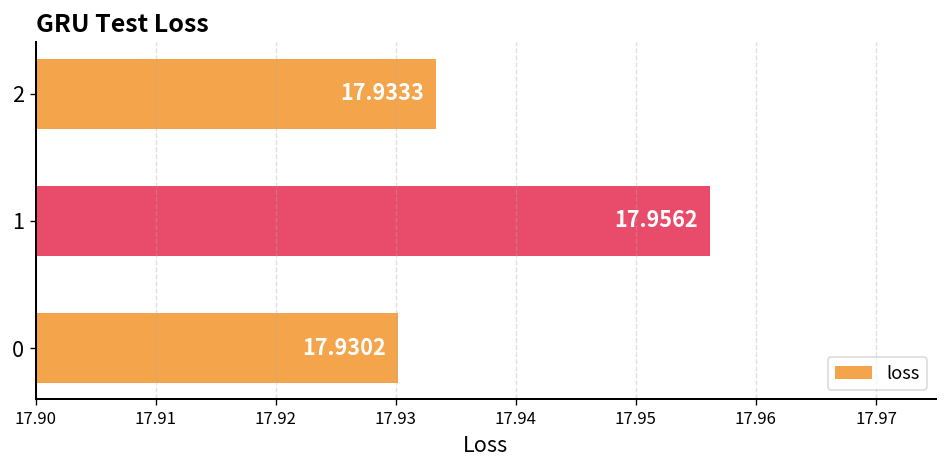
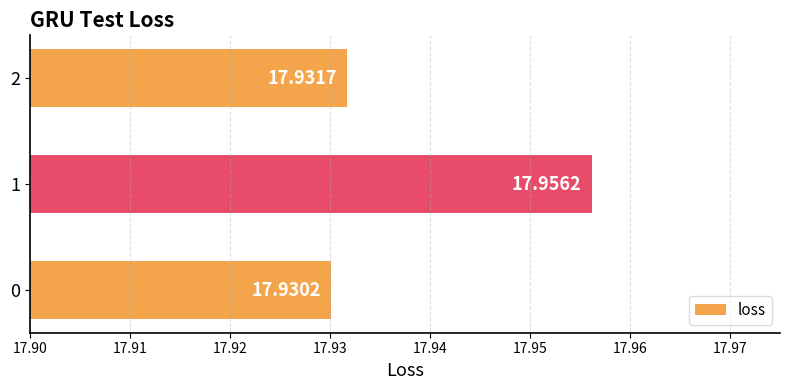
  {
-   "2": 17.9333,
+   "2": 17.9317,
    "1": 17.9562,
    "0": 17.9302
  }
